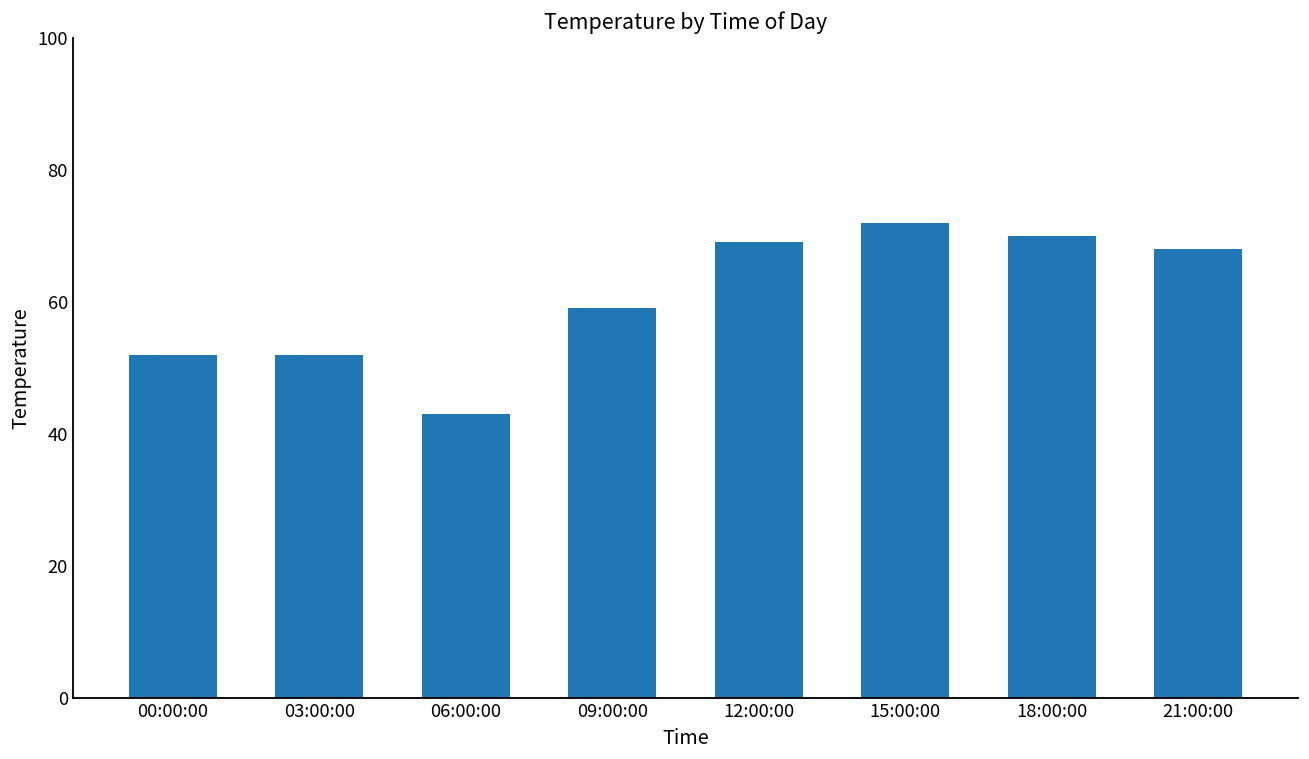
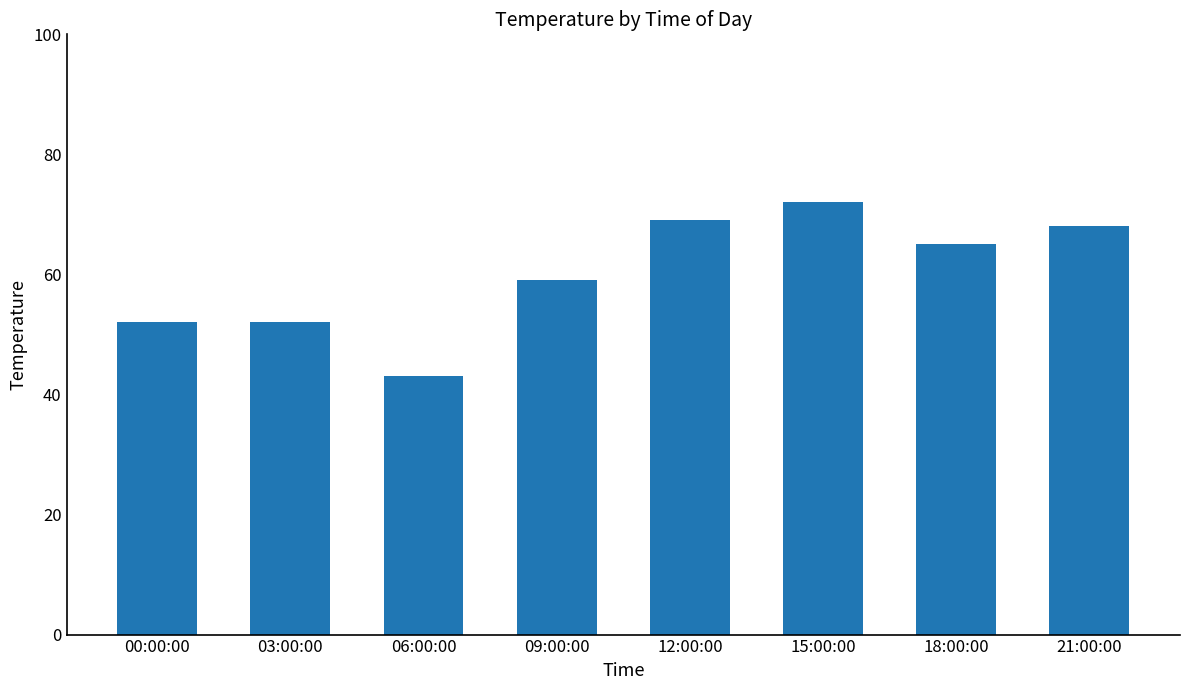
  {
    "00:00:00": 52,
    "03:00:00": 52,
    "06:00:00": 43,
    "09:00:00": 59,
    "12:00:00": 69,
    "15:00:00": 72,
-   "18:00:00": 70,
+   "18:00:00": 65,
    "21:00:00": 68
  }
